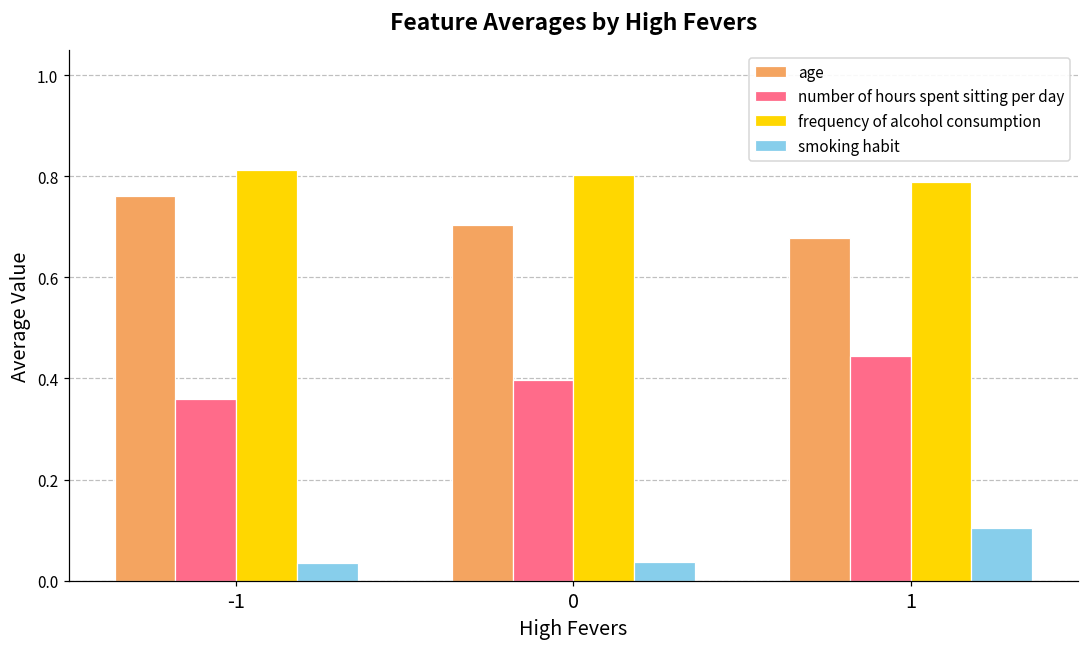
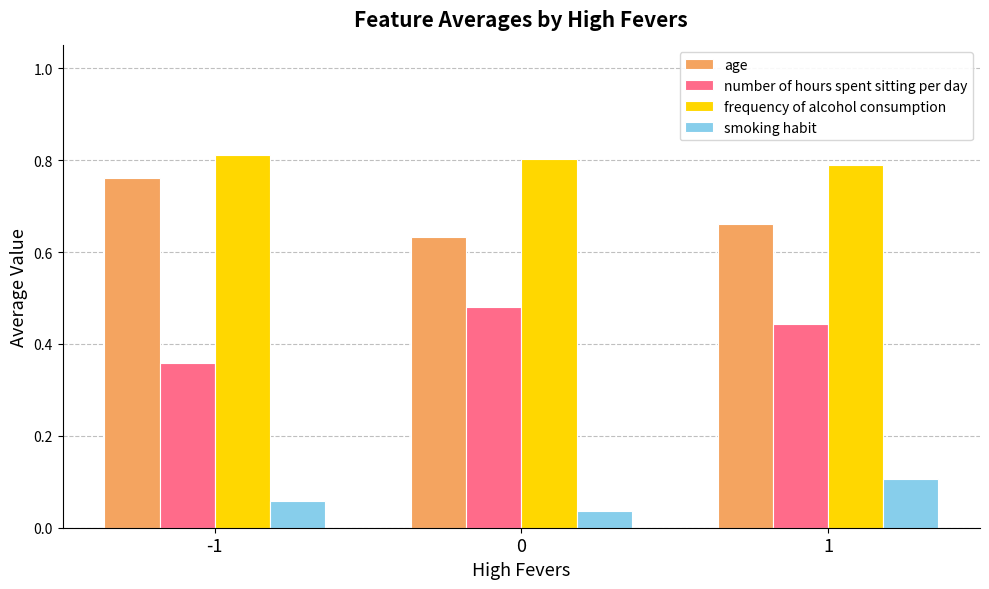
  {
    "age": {
      "-1": 0.76,
-     "0": 0.70,
-     "1": 0.68
+     "0": 0.63,
+     "1": 0.66
    },
    "number of hours spent sitting per day": {
      "-1": 0.36,
-     "0": 0.40,
+     "0": 0.48,
      "1": 0.44
    },
    "frequency of alcohol consumption": {
      "-1": 0.81,
      "0": 0.80,
      "1": 0.79
    },
    "smoking habit": {
-     "-1": 0.03,
+     "-1": 0.06,
      "0": 0.04,
      "1": 0.11
    }
  }
